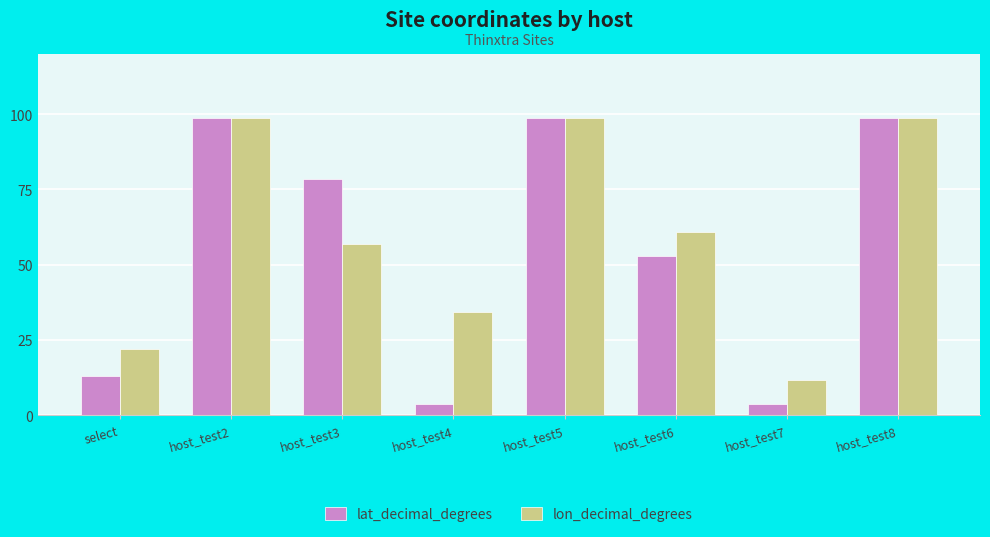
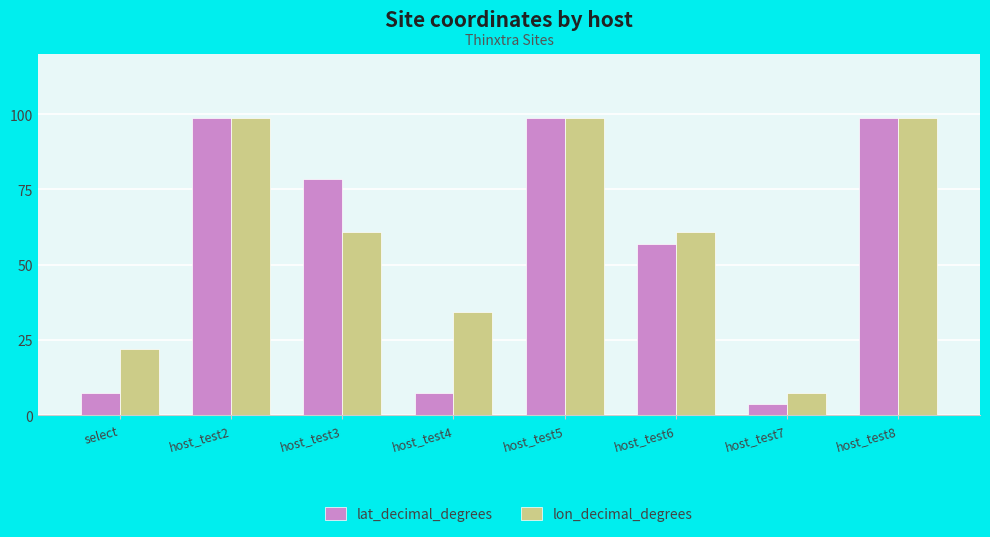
  {
    "lat_decimal_degrees": {
-     "select": 13,
+     "select": 7,
      "host_test2": 99,
      "host_test3": 79,
-     "host_test4": 4,
+     "host_test4": 7,
      "host_test5": 99,
-     "host_test6": 53,
+     "host_test6": 57,
      "host_test7": 4,
      "host_test8": 99
    },
    "lon_decimal_degrees": {
      "select": 22,
      "host_test2": 99,
-     "host_test3": 57,
+     "host_test3": 61,
      "host_test4": 34,
      "host_test5": 99,
      "host_test6": 61,
-     "host_test7": 12,
+     "host_test7": 7,
      "host_test8": 99
    }
  }
